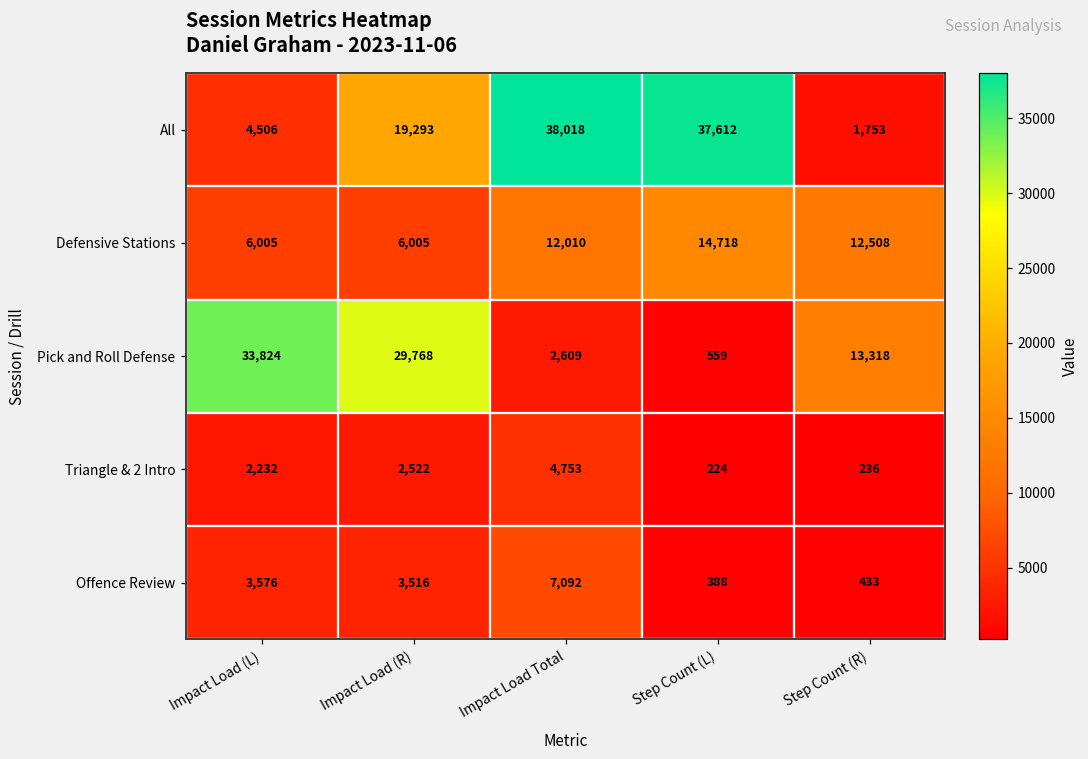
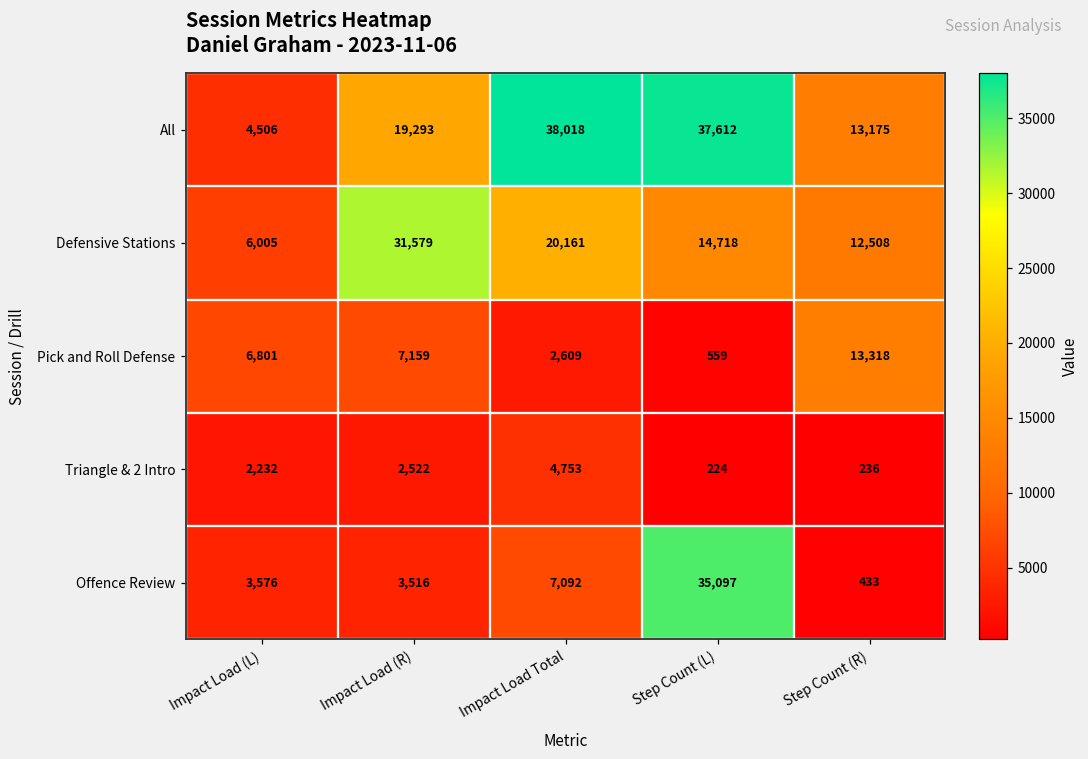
  {
    "All": {
      "Impact Load (L)": "4,506",
      "Impact Load (R)": "19,293",
      "Impact Load Total": "38,018",
      "Step Count (L)": "37,612",
-     "Step Count (R)": "1,753"
+     "Step Count (R)": "13,175"
    },
    "Defensive Stations": {
      "Impact Load (L)": "6,005",
-     "Impact Load (R)": "6,005",
-     "Impact Load Total": "12,010",
+     "Impact Load (R)": "31,579",
+     "Impact Load Total": "20,161",
      "Step Count (L)": "14,718",
      "Step Count (R)": "12,508"
    },
    "Pick and Roll Defense": {
-     "Impact Load (L)": "33,824",
-     "Impact Load (R)": "29,768",
+     "Impact Load (L)": "6,801",
+     "Impact Load (R)": "7,159",
      "Impact Load Total": "2,609",
      "Step Count (L)": "559",
      "Step Count (R)": "13,318"
    },
    "Triangle & 2 Intro": {
      "Impact Load (L)": "2,232",
      "Impact Load (R)": "2,522",
      "Impact Load Total": "4,753",
      "Step Count (L)": "224",
      "Step Count (R)": "236"
    },
    "Offence Review": {
      "Impact Load (L)": "3,576",
      "Impact Load (R)": "3,516",
      "Impact Load Total": "7,092",
-     "Step Count (L)": "388",
+     "Step Count (L)": "35,097",
      "Step Count (R)": "433"
    }
  }
